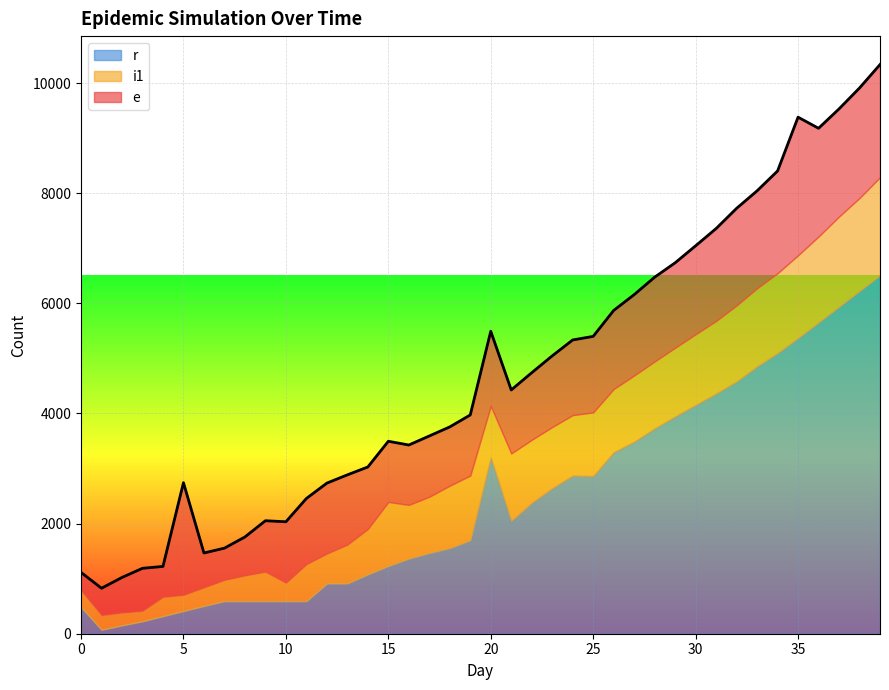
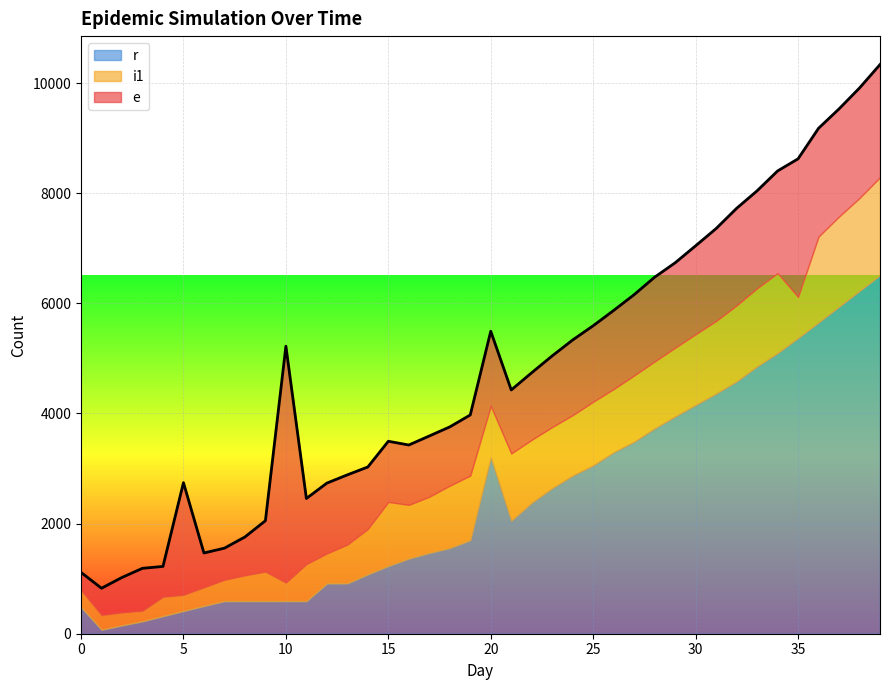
  {
    "r": {
      "0": 500,
      "5": 400,
      "10": 600,
      "15": 1200,
      "20": 3200,
-     "25": 2900,
+     "25": 3100,
      "30": 4200,
      "35": 5400
    },
    "i1": {
      "0": 300,
      "5": 300,
      "10": 300,
      "15": 1200,
      "20": 900,
      "25": 1200,
      "30": 1300,
-     "35": 1500
+     "35": 700
    },
    "e": {
      "0": 300,
      "5": 2000,
-     "10": 1100,
+     "10": 4300,
      "15": 1100,
      "20": 1400,
      "25": 1400,
      "30": 1600,
      "35": 2500
    }
  }
